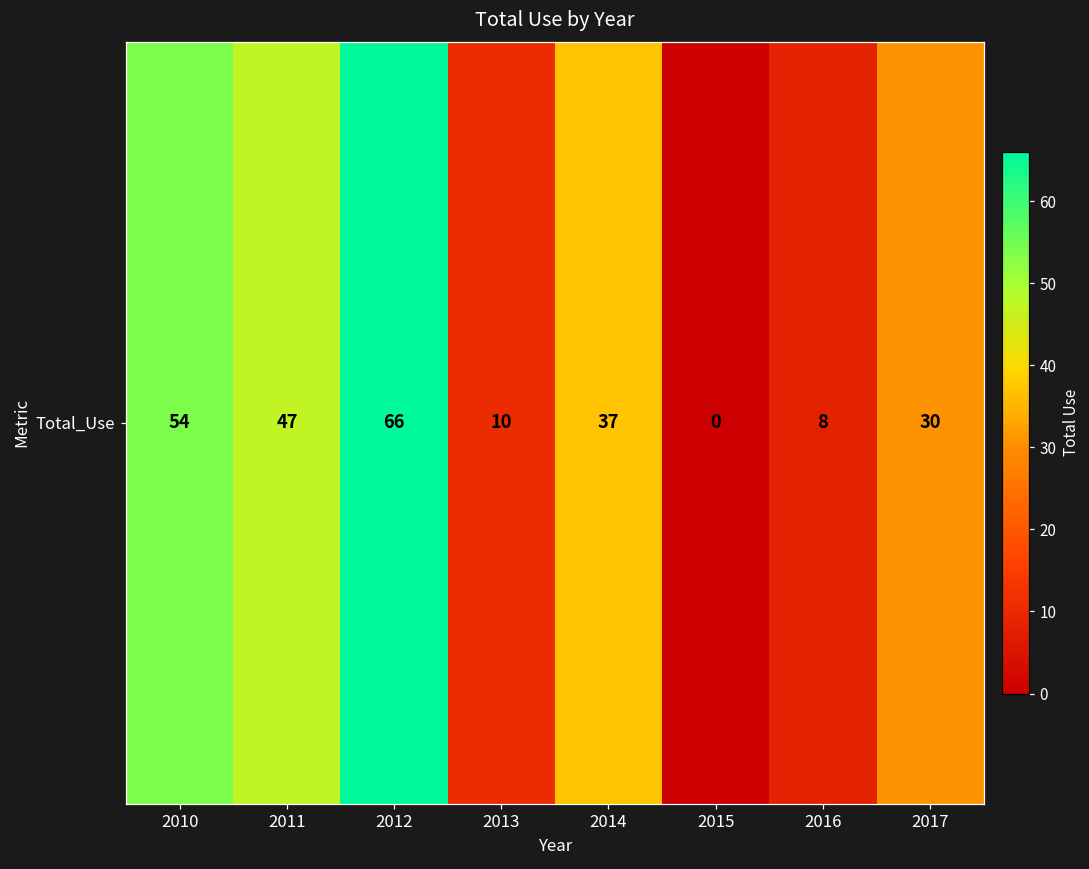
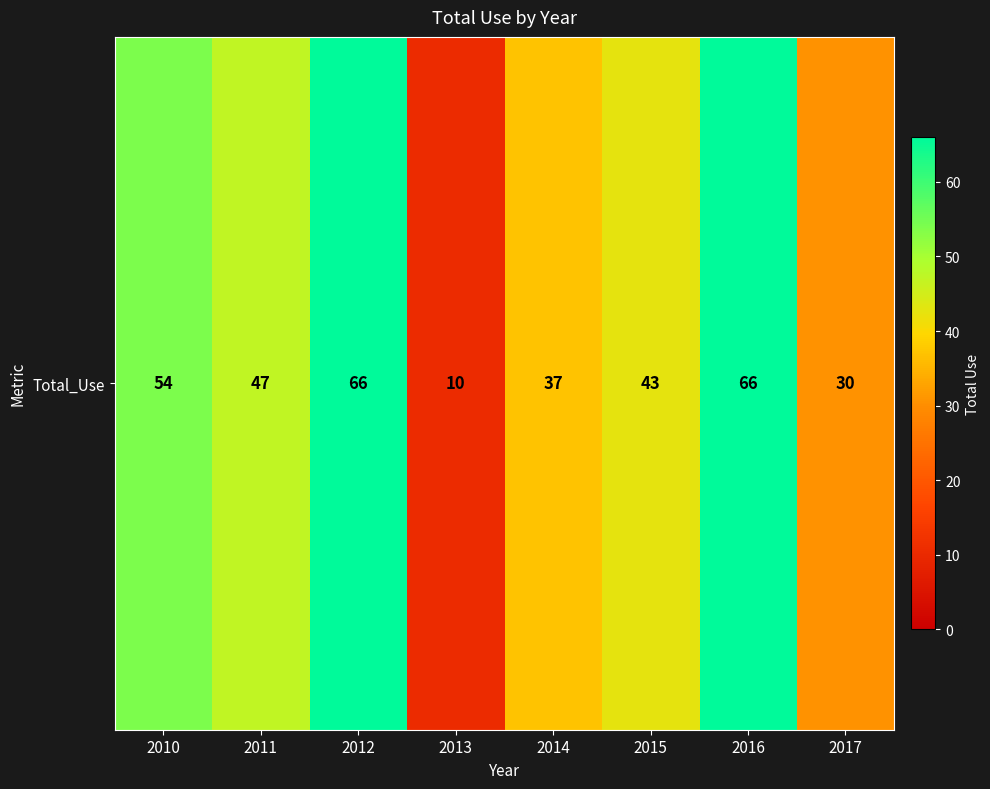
  {
    "Total_Use": {
      "2010": 54,
      "2011": 47,
      "2012": 66,
      "2013": 10,
      "2014": 37,
-     "2015": 0,
-     "2016": 8,
+     "2015": 43,
+     "2016": 66,
      "2017": 30
    }
  }
